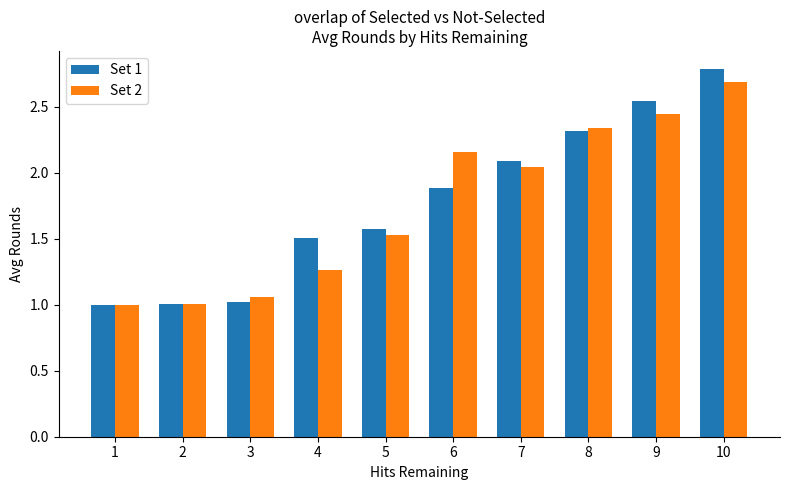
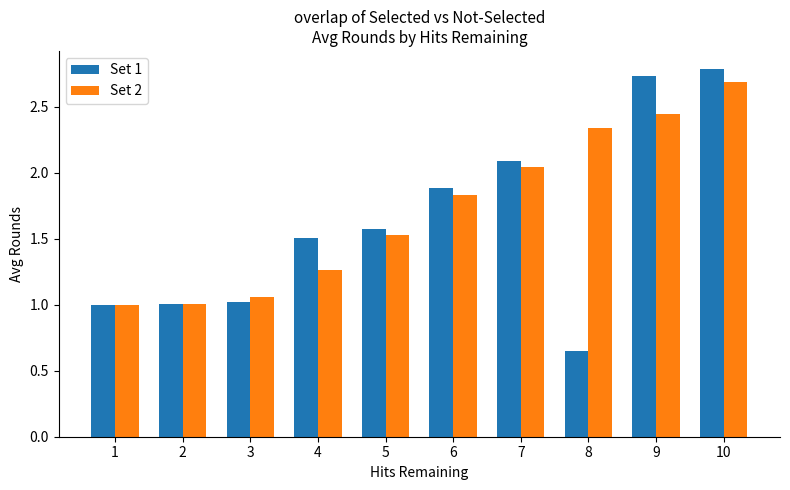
  {
    "Set 1": {
      "1": 1.00,
      "2": 1.00,
      "3": 1.02,
      "4": 1.50,
      "5": 1.57,
      "6": 1.89,
      "7": 2.09,
-     "8": 2.32,
-     "9": 2.54,
+     "8": 0.65,
+     "9": 2.74,
      "10": 2.78
    },
    "Set 2": {
      "1": 1.00,
      "2": 1.00,
      "3": 1.06,
      "4": 1.26,
      "5": 1.53,
-     "6": 2.16,
+     "6": 1.83,
      "7": 2.04,
      "8": 2.34,
      "9": 2.45,
      "10": 2.69
    }
  }
